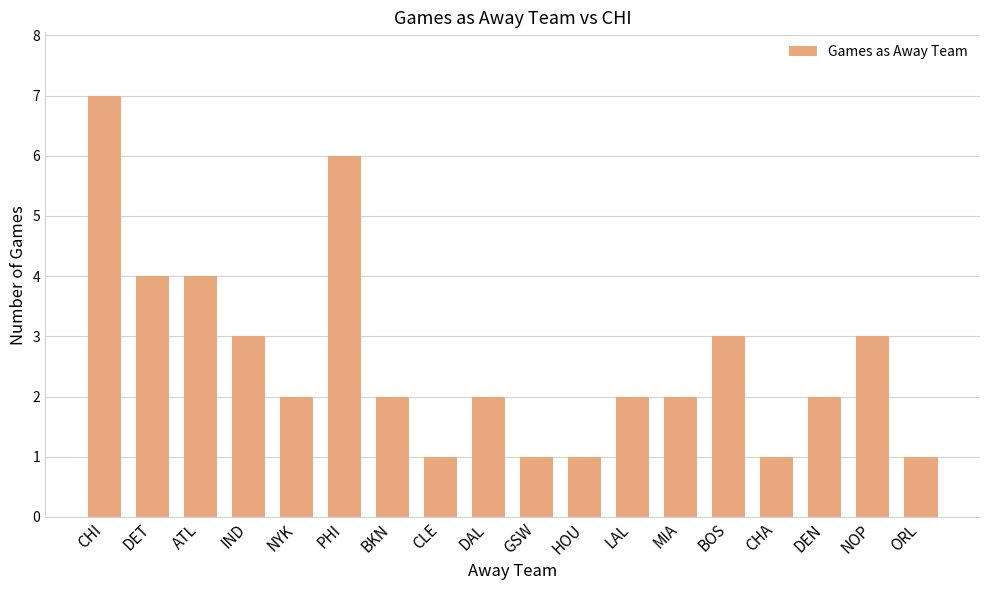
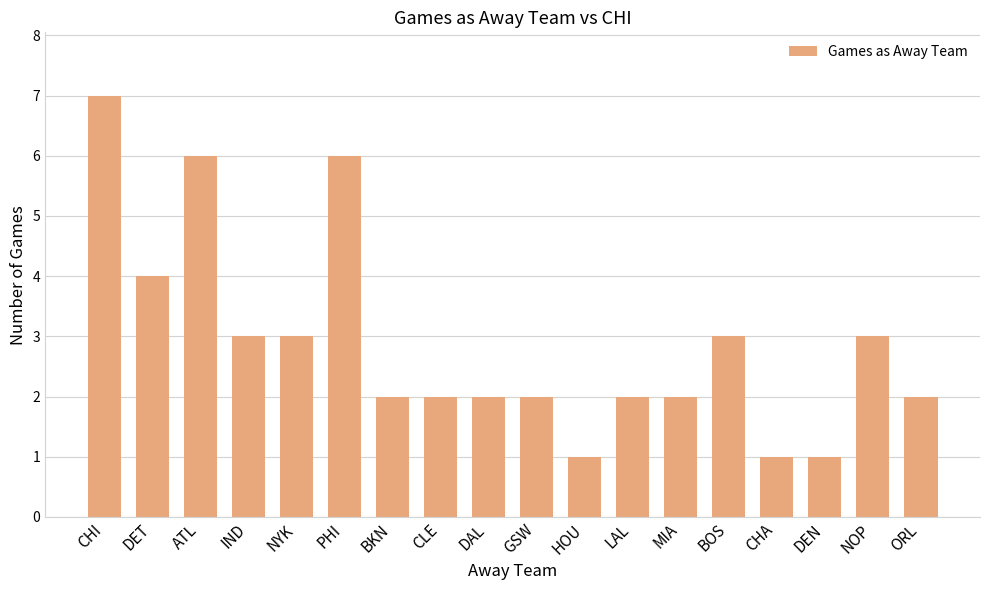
  {
    "CHI": 7,
    "DET": 4,
-   "ATL": 4,
+   "ATL": 6,
    "IND": 3,
-   "NYK": 2,
+   "NYK": 3,
    "PHI": 6,
    "BKN": 2,
-   "CLE": 1,
+   "CLE": 2,
    "DAL": 2,
-   "GSW": 1,
+   "GSW": 2,
    "HOU": 1,
    "LAL": 2,
    "MIA": 2,
    "BOS": 3,
    "CHA": 1,
-   "DEN": 2,
+   "DEN": 1,
    "NOP": 3,
-   "ORL": 1
+   "ORL": 2
  }
